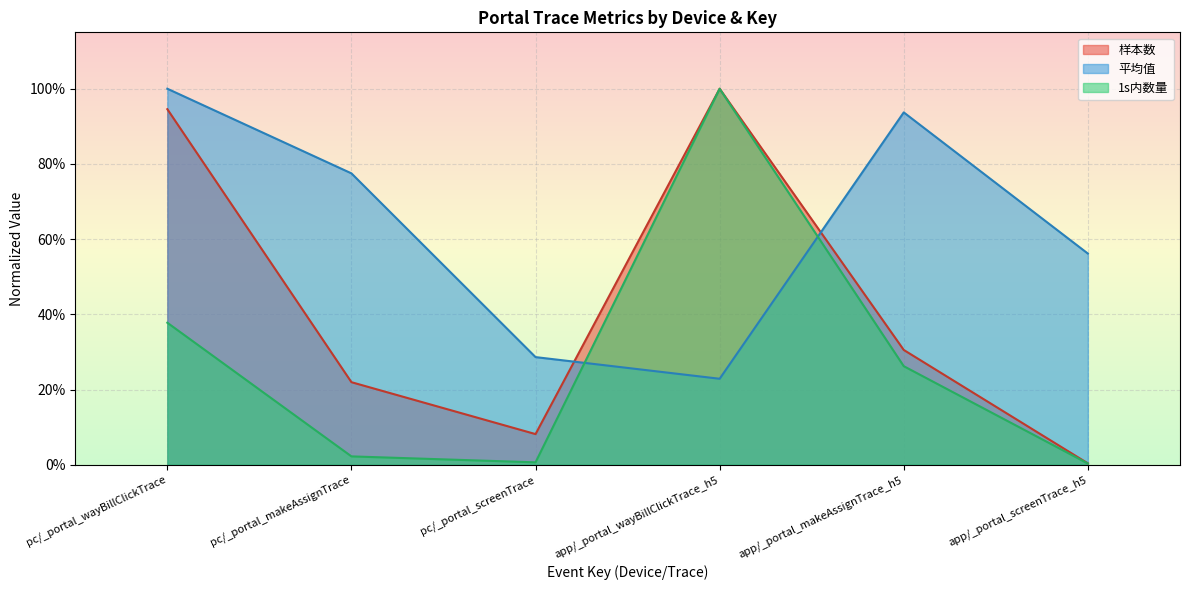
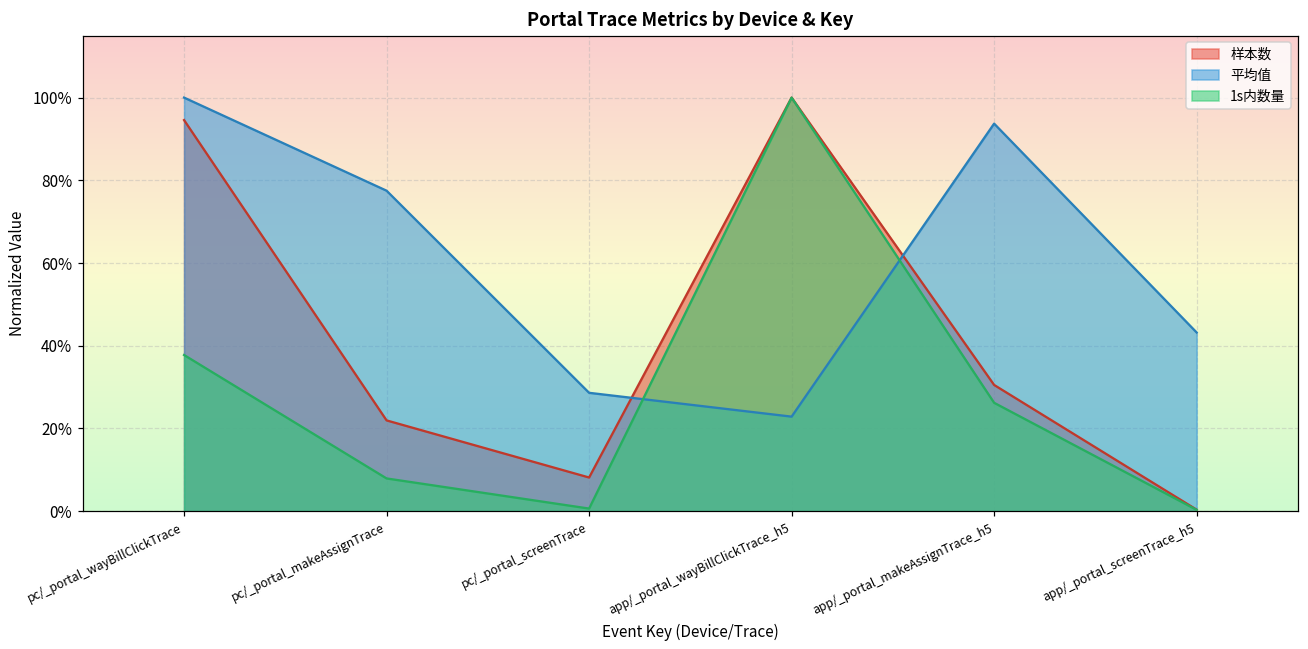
  {
    "样本数": {
      "pc/_portal_wayBillClickTrace": "95%",
      "pc/_portal_makeAssignTrace": "22%",
      "pc/_portal_screenTrace": "8%",
      "app/_portal_makeAssignTrace_h5": "31%"
    },
    "平均值": {
      "pc/_portal_wayBillClickTrace": "100%",
      "pc/_portal_makeAssignTrace": "77%",
      "pc/_portal_screenTrace": "29%",
      "app/_portal_wayBillClickTrace_h5": "23%",
      "app/_portal_makeAssignTrace_h5": "94%",
-     "app/_portal_screenTrace_h5": "56%"
+     "app/_portal_screenTrace_h5": "43%"
    },
    "1s内数量": {
      "pc/_portal_wayBillClickTrace": "38%",
-     "pc/_portal_makeAssignTrace": "2%",
+     "pc/_portal_makeAssignTrace": "8%",
      "pc/_portal_screenTrace": "1%",
      "app/_portal_makeAssignTrace_h5": "26%"
    }
  }
